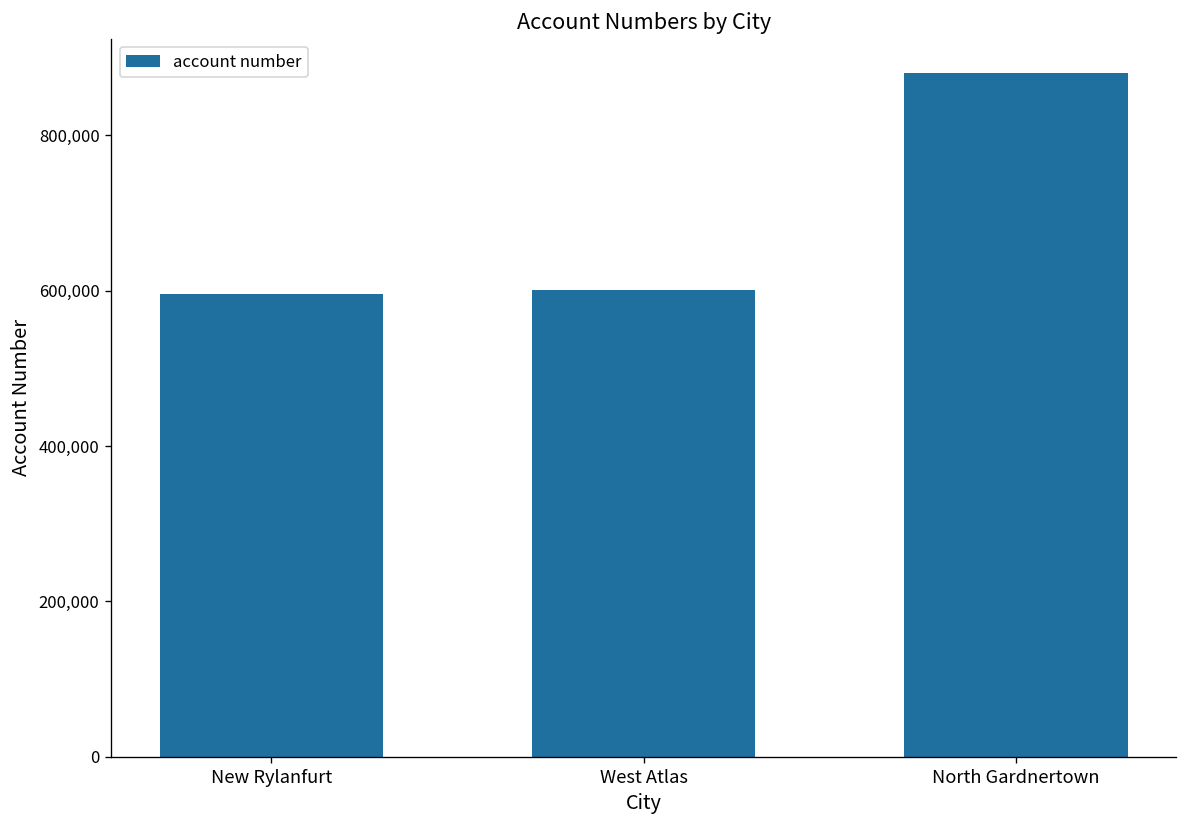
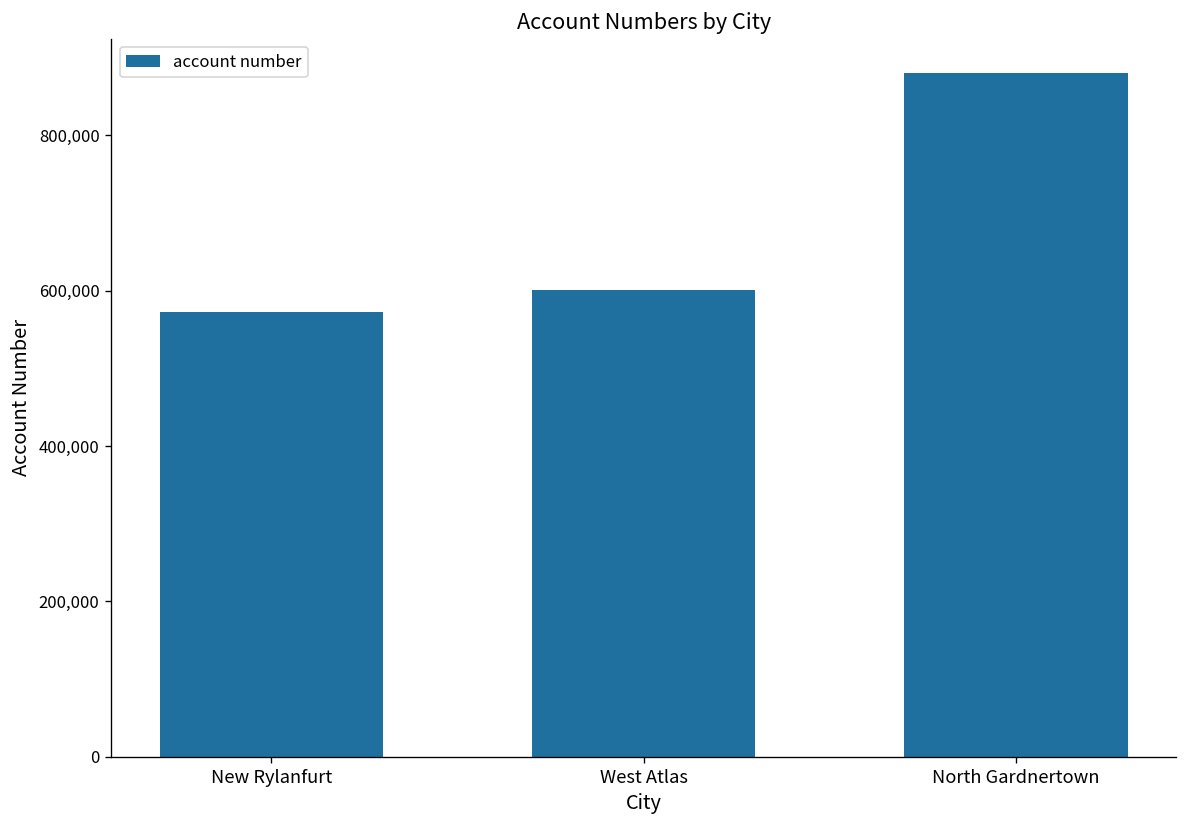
  {
-   "New Rylanfurt": "600,000",
+   "New Rylanfurt": "570,000",
    "West Atlas": "600,000",
    "North Gardnertown": "880,000"
  }
